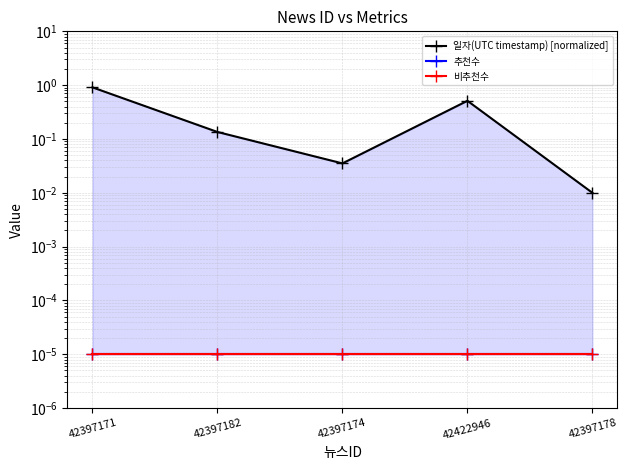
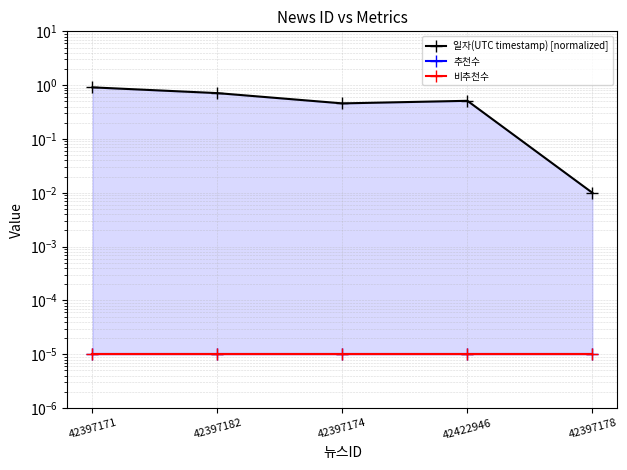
  {
    "일자(UTC timestamp) [normalized]": {
      "42397171": 0.9,
-     "42397182": 0.13,
-     "42397174": 0.04,
+     "42397182": 0.7,
+     "42397174": 0.5,
      "42422946": 0.5,
      "42397178": 0.01
    },
    "비추천수": {
      "42397171": 0.000010,
      "42397182": 0.000010,
      "42397174": 0.000010,
      "42422946": 0.000010,
      "42397178": 0.000010
    }
  }
